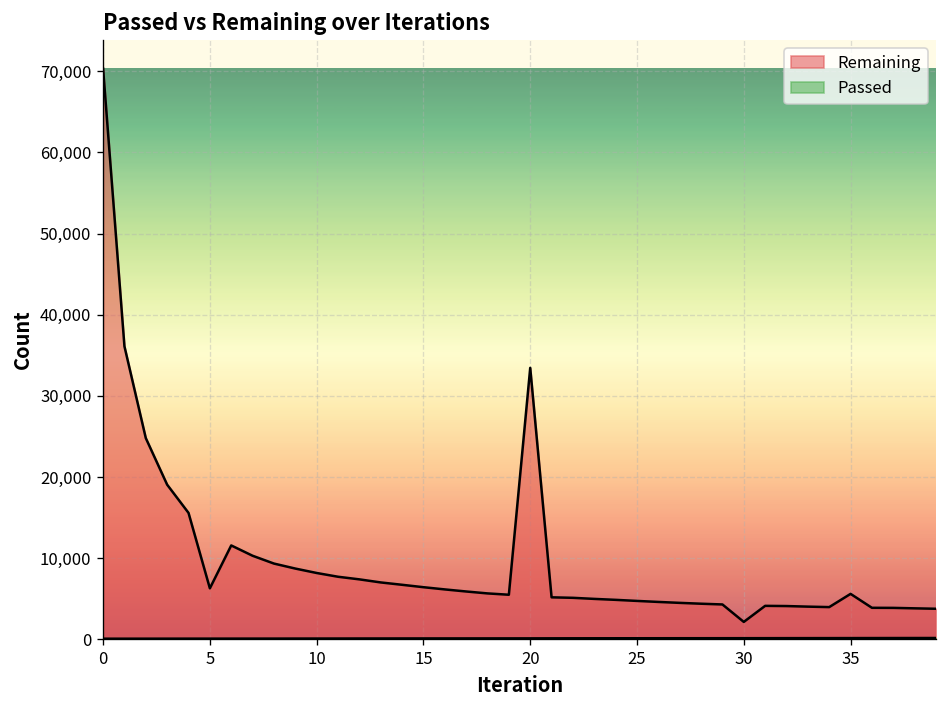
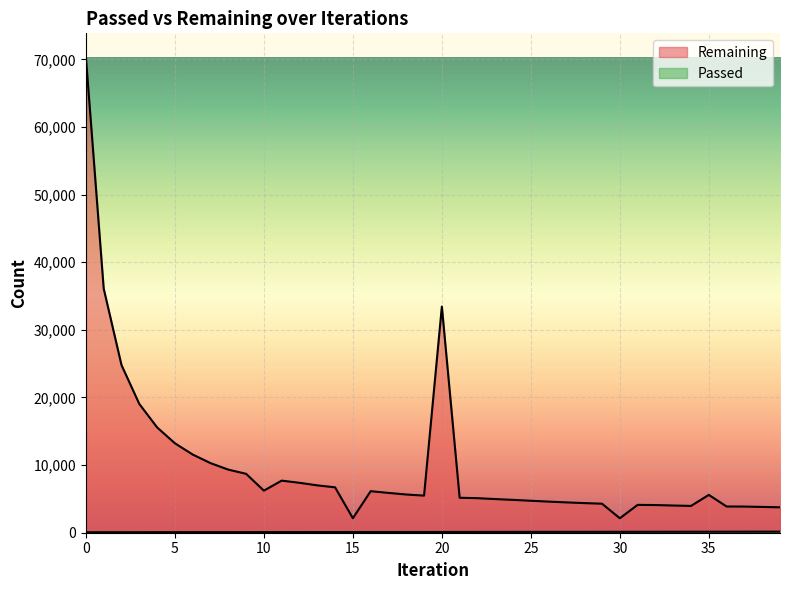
  {
    "Remaining": {
      "0": "70,000",
-     "5": "6,000",
-     "10": "8,000",
-     "15": "6,000",
+     "5": "13,000",
+     "10": "6,000",
+     "15": "2,000",
      "20": "33,000",
      "25": "5,000",
      "30": "2,000",
      "35": "6,000"
    },
    "Passed": {
      "0": "0",
      "5": "0",
      "10": "0",
      "15": "0",
      "20": "0",
      "25": "0",
      "30": "0",
      "35": "0"
    }
  }
